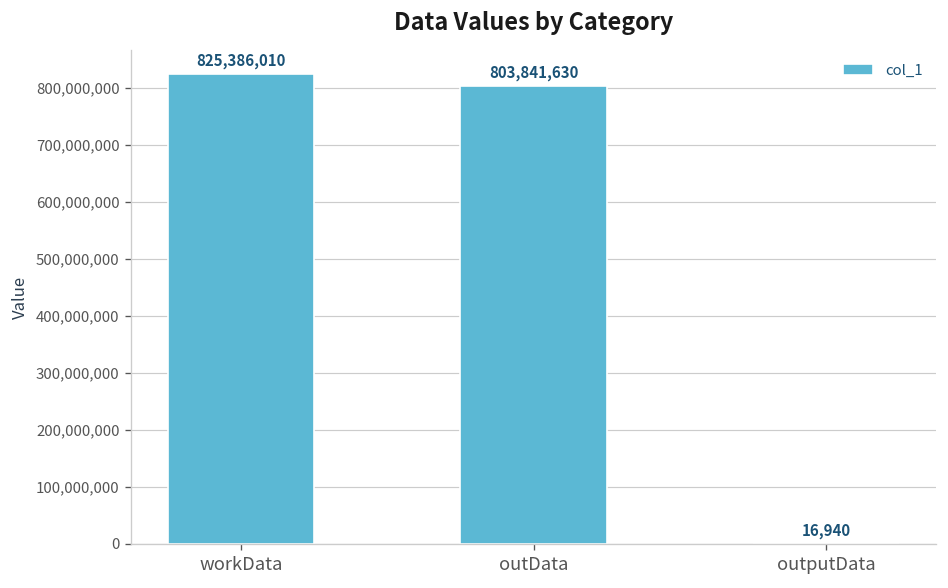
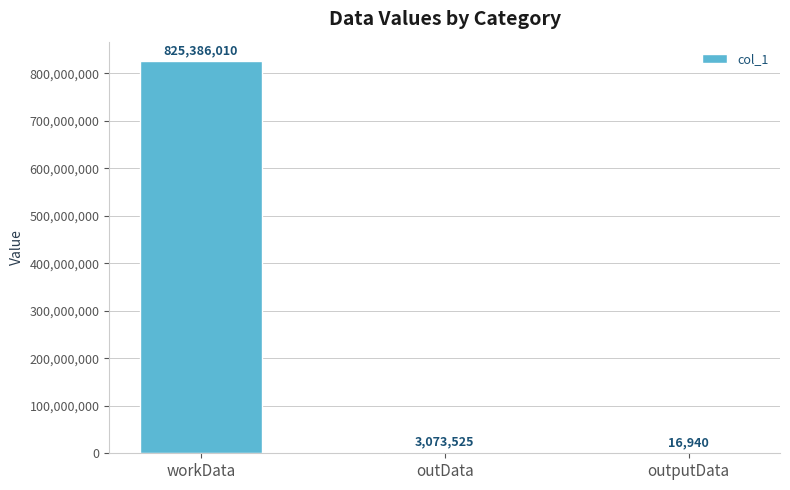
  {
    "workData": "825,386,010",
-   "outData": "803,841,630",
+   "outData": "3,073,525",
    "outputData": "16,940"
  }
